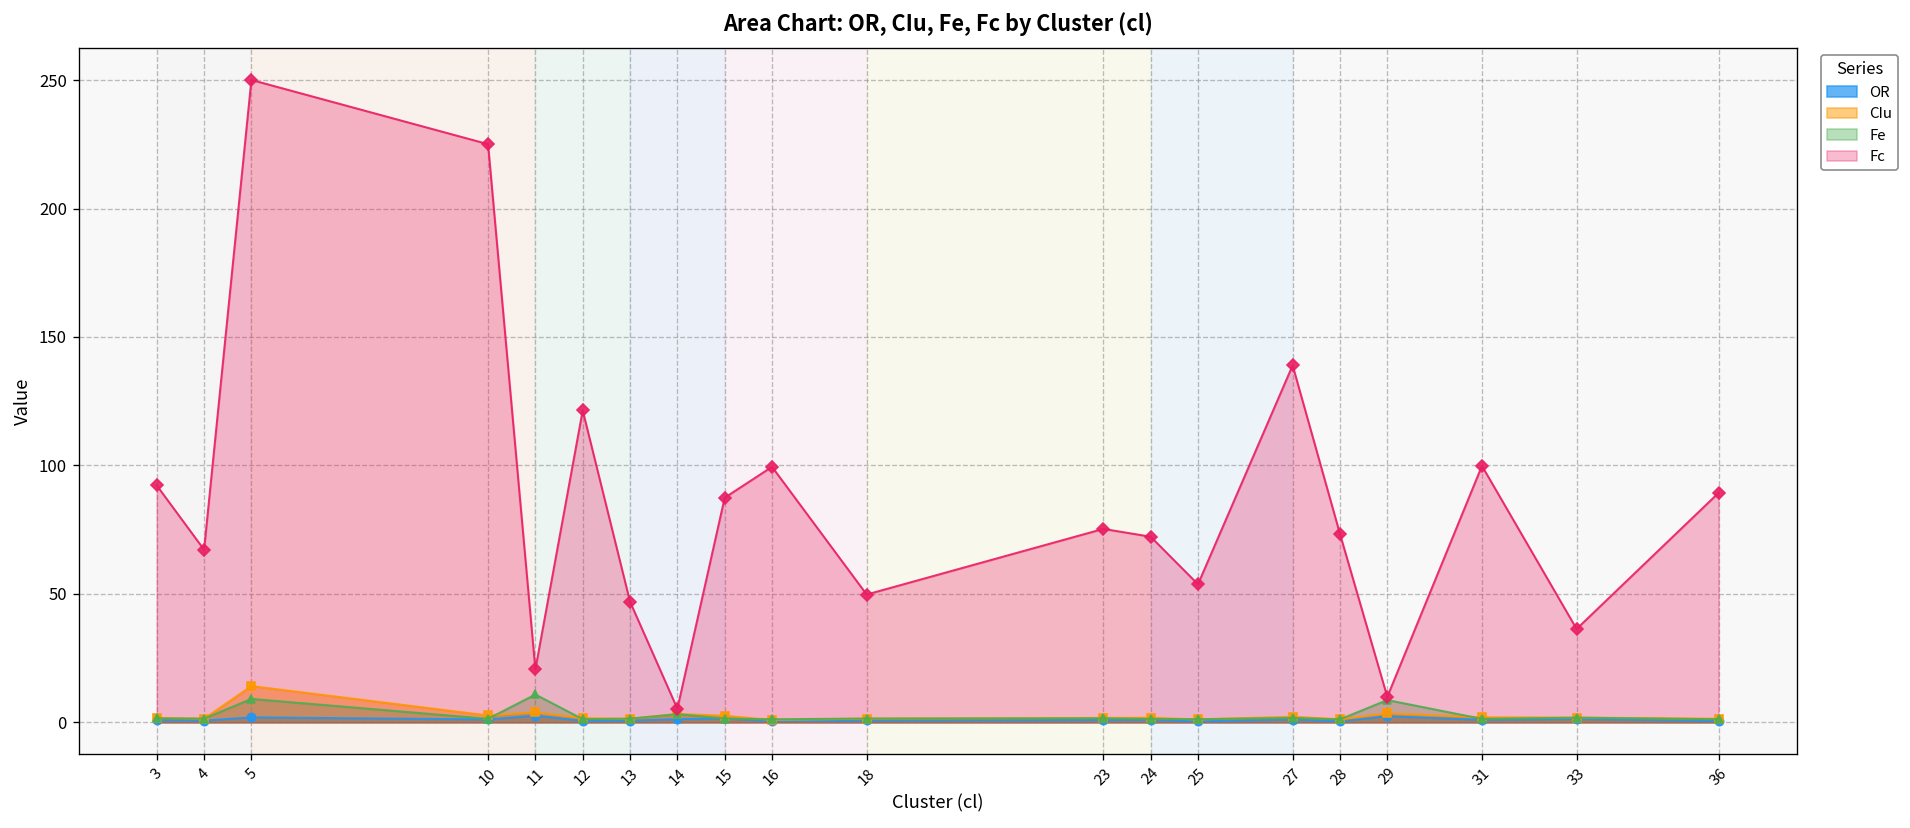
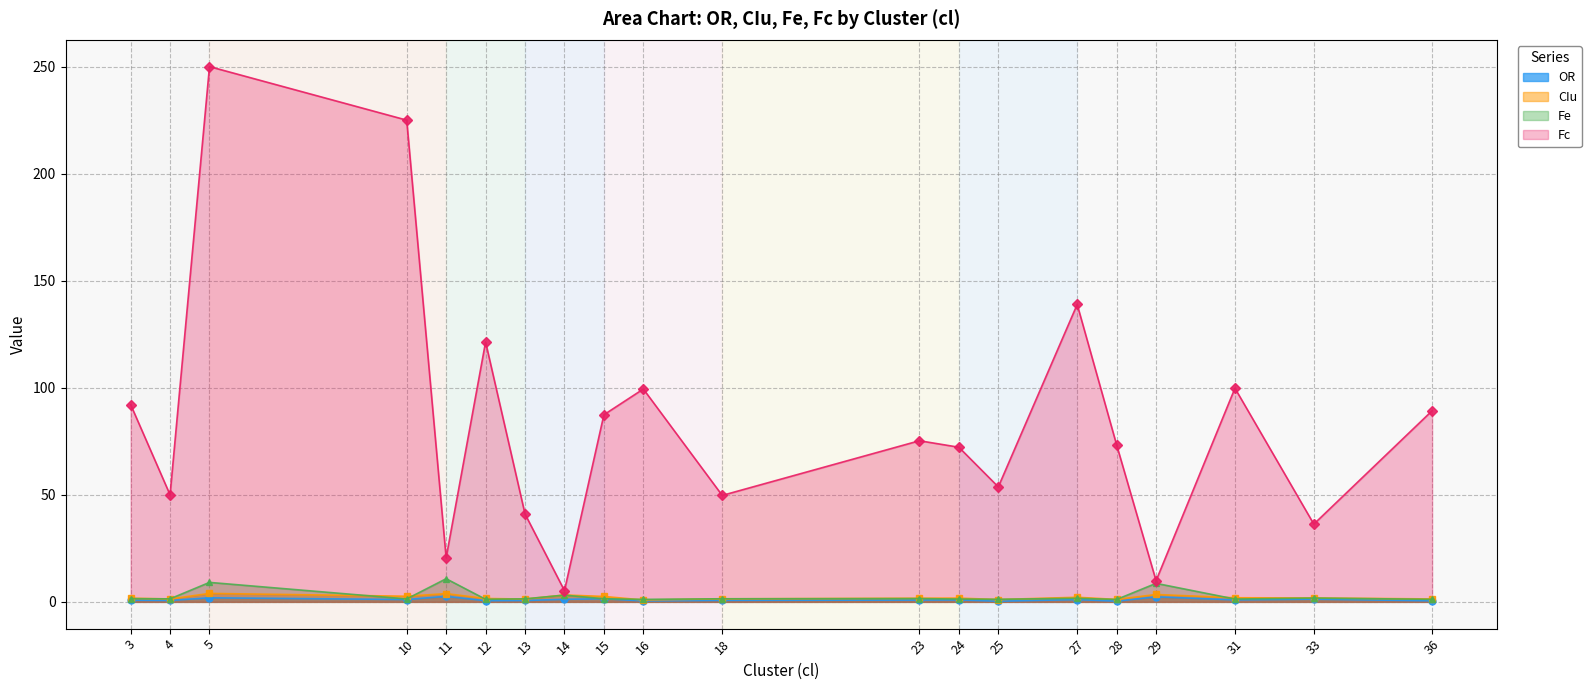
  {
    "OR": {
      "5": 2,
      "11": 3,
      "14": 1
    },
    "CIu": {
-     "5": 14,
+     "5": 4,
      "10": 3,
      "11": 4
    },
    "Fe": {
      "5": 9,
      "11": 11,
      "29": 9
    },
    "Fc": {
      "3": 92,
-     "4": 67,
+     "4": 50,
      "5": 250,
      "10": 225,
      "11": 21,
      "12": 121,
-     "13": 47,
+     "13": 41,
      "14": 5,
      "15": 87,
      "16": 99,
      "18": 50,
      "23": 75,
      "24": 72,
      "25": 54,
      "27": 139,
      "28": 73,
      "29": 10,
      "31": 100,
      "33": 36,
      "36": 89
    }
  }
